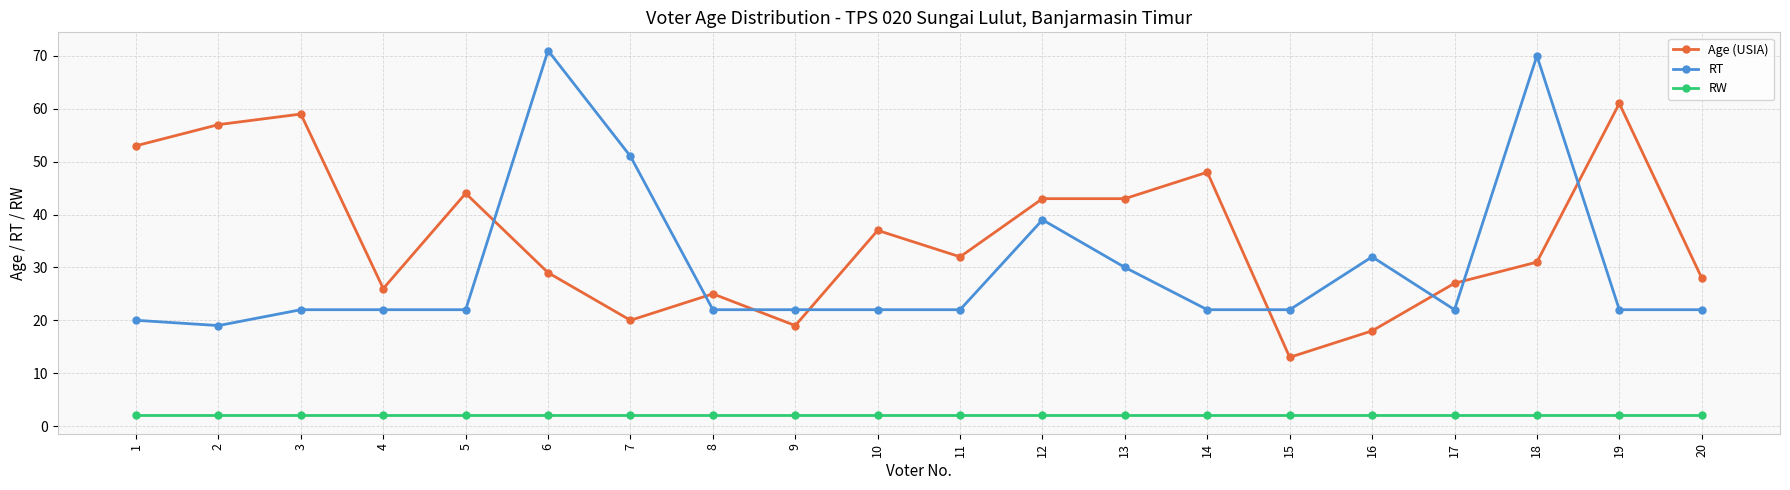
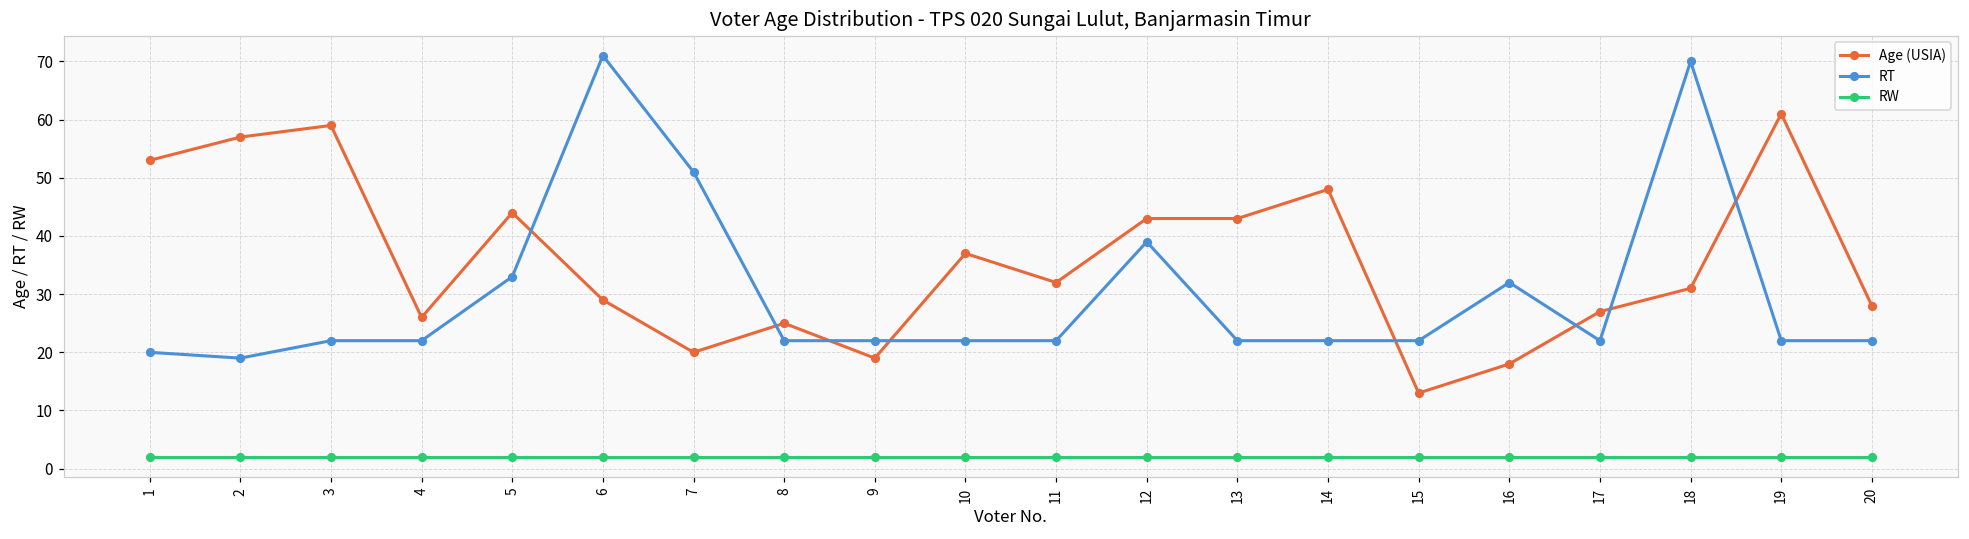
  {
    "Age (USIA)": {
      "1": 53,
      "2": 57,
      "3": 59,
      "4": 26,
      "5": 44,
      "6": 29,
      "7": 20,
      "8": 25,
      "9": 19,
      "10": 37,
      "11": 32,
      "12": 43,
      "13": 43,
      "14": 48,
      "15": 13,
      "16": 18,
      "17": 27,
      "18": 31,
      "19": 61,
      "20": 28
    },
    "RT": {
      "1": 20,
      "2": 19,
      "3": 22,
      "4": 22,
-     "5": 22,
+     "5": 33,
      "6": 71,
      "7": 51,
      "8": 22,
      "9": 22,
      "10": 22,
      "11": 22,
      "12": 39,
-     "13": 30,
+     "13": 22,
      "14": 22,
      "15": 22,
      "16": 32,
      "17": 22,
      "18": 70,
      "19": 22,
      "20": 22
    },
    "RW": {
      "1": 2,
      "2": 2,
      "3": 2,
      "4": 2,
      "5": 2,
      "6": 2,
      "7": 2,
      "8": 2,
      "9": 2,
      "10": 2,
      "11": 2,
      "12": 2,
      "13": 2,
      "14": 2,
      "15": 2,
      "16": 2,
      "17": 2,
      "18": 2,
      "19": 2,
      "20": 2
    }
  }
